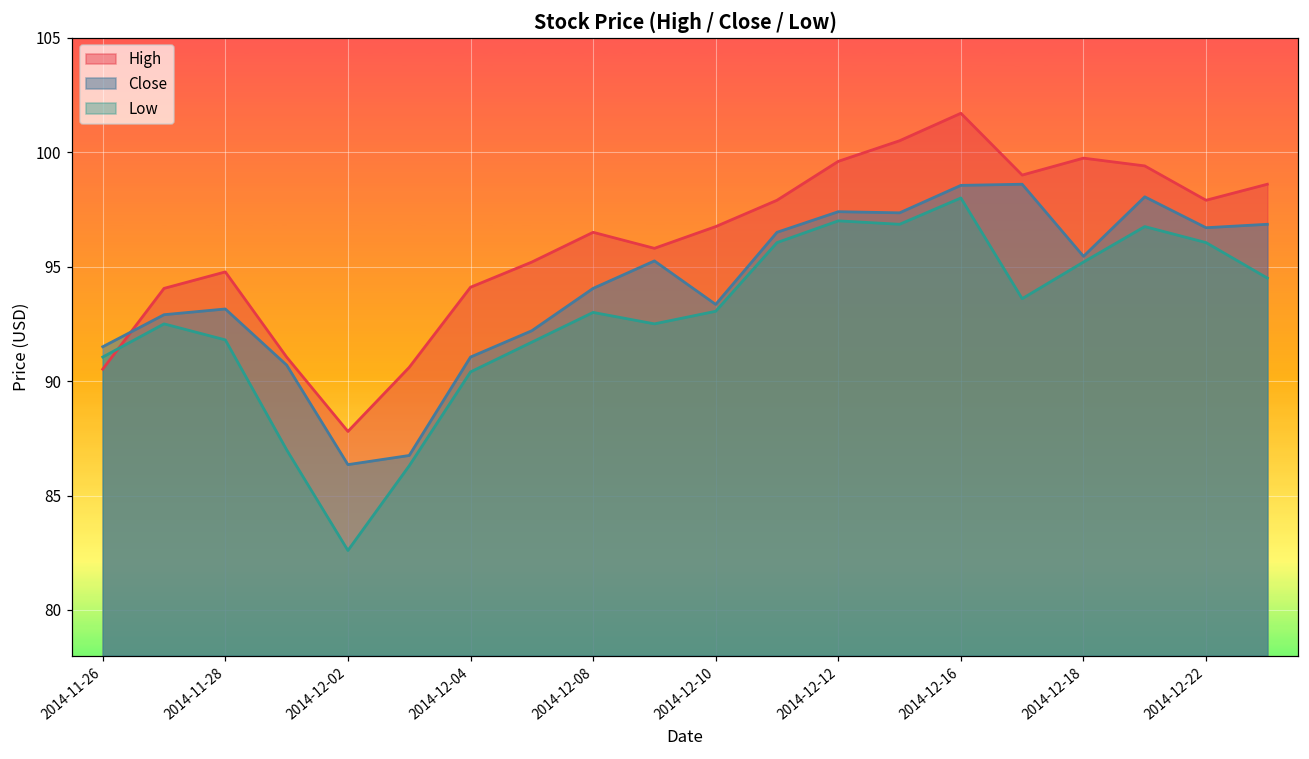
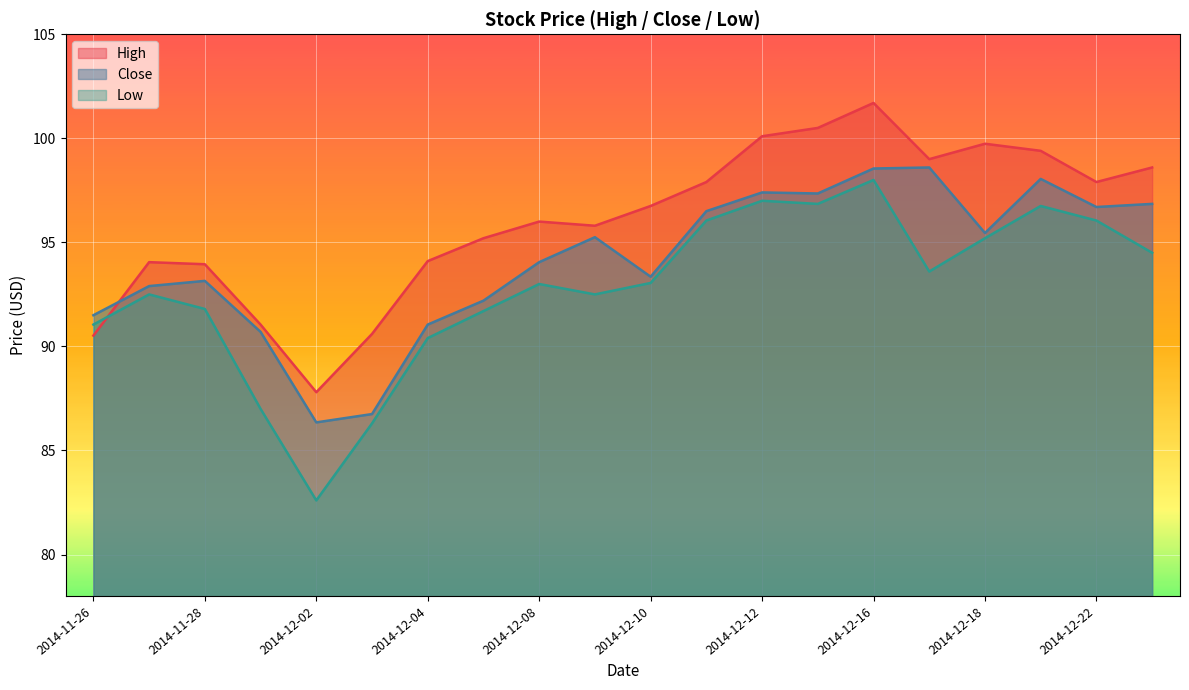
  {
    "High": {
      "2014-11-26": 90.5,
-     "2014-11-28": 94.8,
+     "2014-11-28": 94.0,
      "2014-12-02": 87.8,
      "2014-12-04": 94.1,
-     "2014-12-08": 96.5,
+     "2014-12-08": 96.0,
      "2014-12-10": 96.8,
-     "2014-12-12": 99.6,
+     "2014-12-12": 100.1,
      "2014-12-16": 101.7,
      "2014-12-18": 99.7,
      "2014-12-22": 97.9
    }
  }
